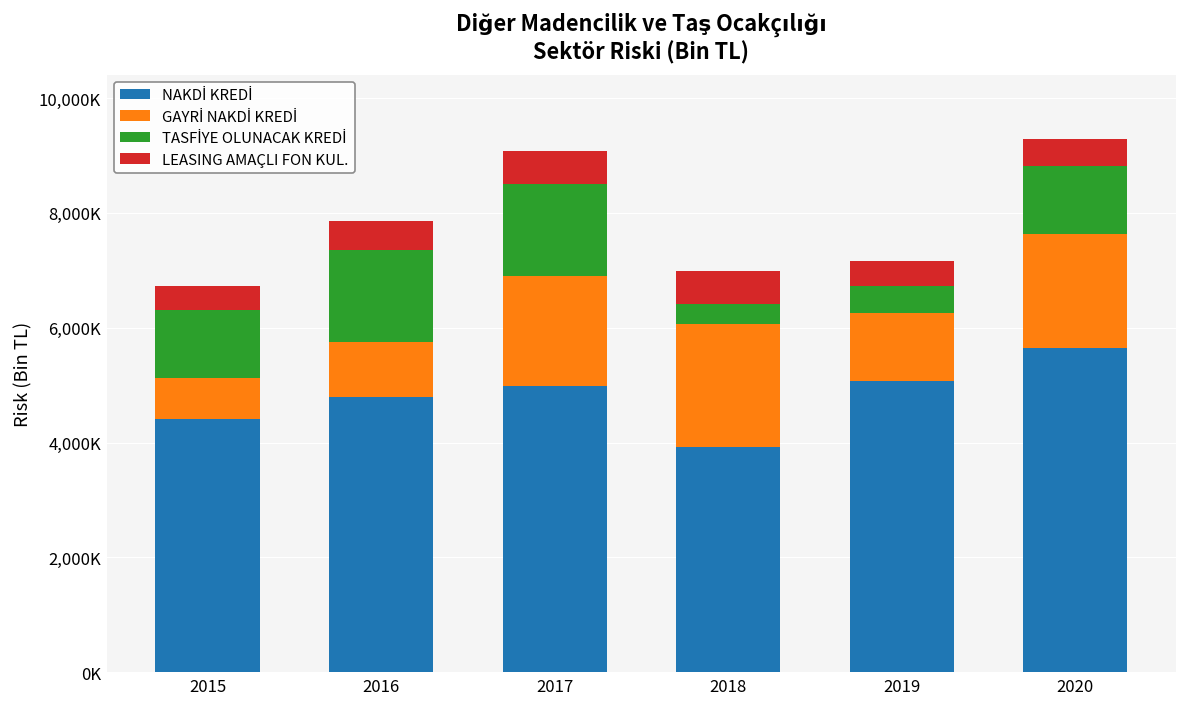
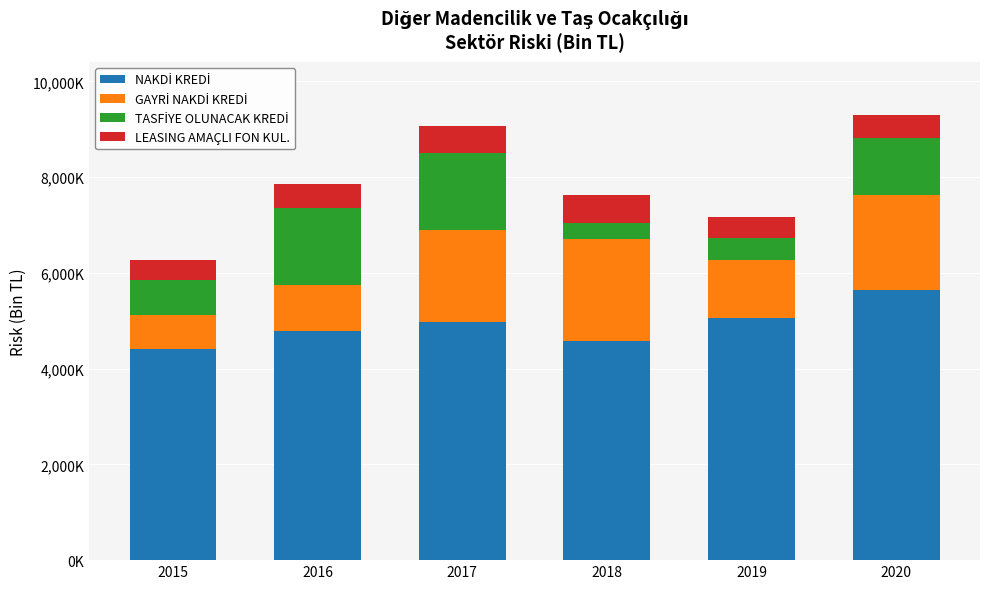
  {
    "NAKDİ KREDİ": {
      "2015": "4,400,000",
      "2016": "4,800,000",
      "2017": "5,000,000",
-     "2018": "3,900,000",
+     "2018": "4,600,000",
      "2019": "5,100,000",
      "2020": "5,600,000"
    },
    "GAYRİ NAKDİ KREDİ": {
      "2015": "700,000",
      "2016": "1,000,000",
      "2017": "1,900,000",
      "2018": "2,100,000",
      "2019": "1,200,000",
      "2020": "2,000,000"
    },
    "TASFİYE OLUNACAK KREDİ": {
-     "2015": "1,200,000",
+     "2015": "700,000",
      "2016": "1,600,000",
      "2017": "1,600,000",
      "2018": "300,000",
      "2019": "500,000",
      "2020": "1,200,000"
    },
    "LEASING AMAÇLI FON KUL.": {
      "2015": "400,000",
      "2016": "500,000",
      "2017": "600,000",
      "2018": "600,000",
      "2019": "400,000",
      "2020": "500,000"
    }
  }
